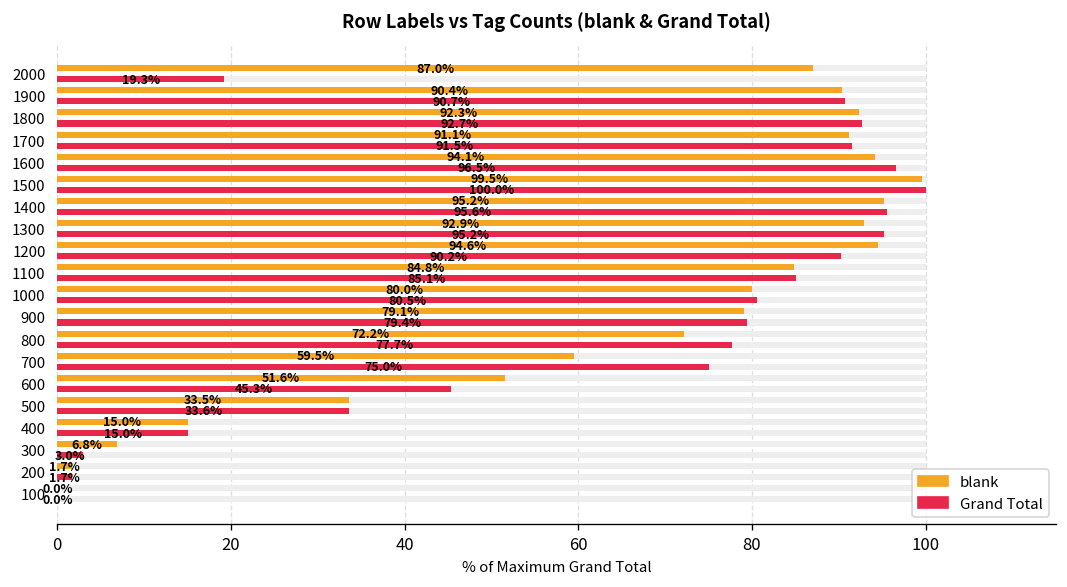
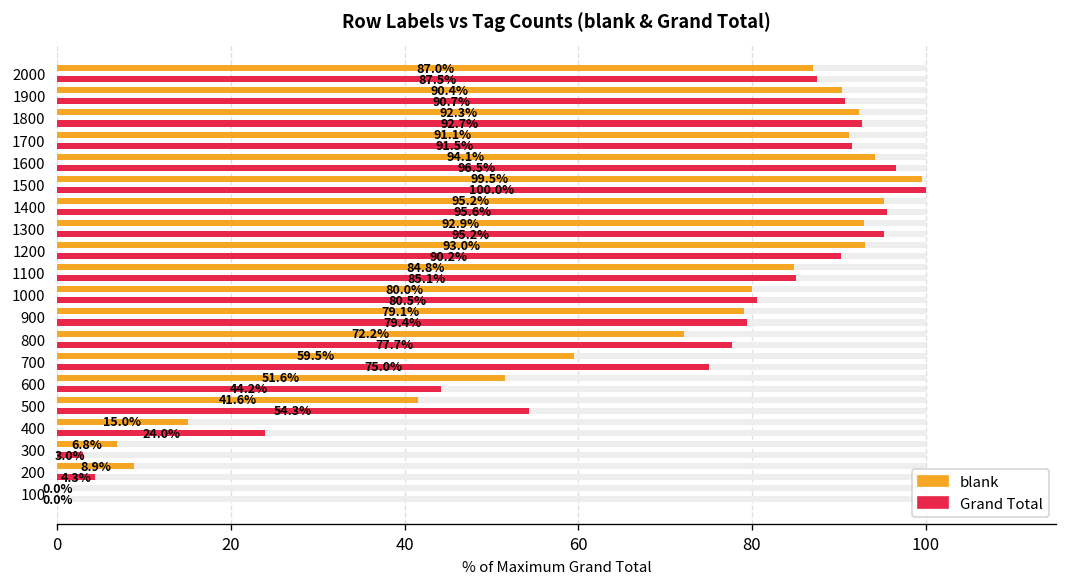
  {
    "blank": {
-     "1200": "94.6%",
-     "500": "33.5%",
-     "200": "1.7%",
+     "1200": "93.0%",
+     "500": "41.6%",
+     "200": "8.9%",
      "100": "0.0%"
    },
    "Grand Total": {
-     "2000": "19.3%",
+     "2000": "87.5%",
      "1500": "100.0%",
-     "600": "45.3%",
-     "500": "33.6%",
-     "400": "15.0%",
-     "200": "1.7%",
+     "600": "44.2%",
+     "500": "54.3%",
+     "400": "24.0%",
+     "200": "4.3%",
      "100": "0.0%"
    }
  }
